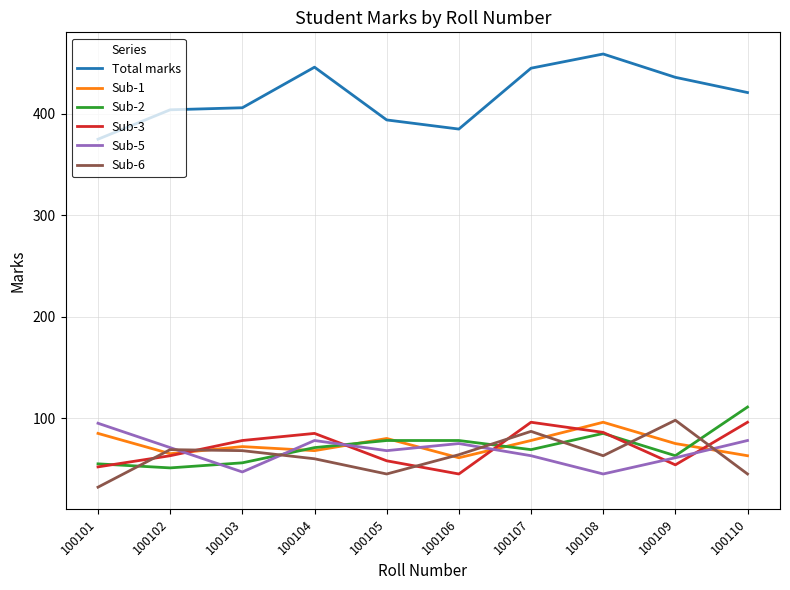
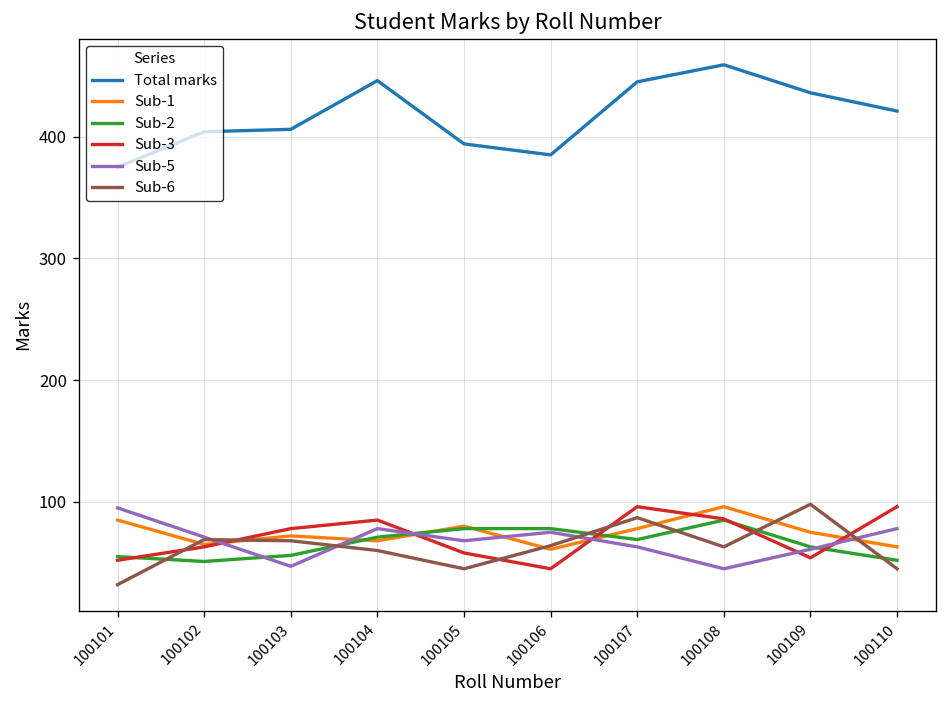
  {
    "Total marks": {
      "100103": 406,
      "100104": 446,
      "100105": 394,
      "100106": 385,
      "100107": 445,
      "100108": 459,
      "100109": 436,
      "100110": 421
    },
    "Sub-1": {
      "100101": 85,
      "100103": 72,
      "100104": 68,
      "100106": 61,
      "100107": 78,
      "100108": 96,
      "100109": 75,
      "100110": 63
    },
    "Sub-2": {
      "100101": 55,
      "100102": 51,
      "100103": 56,
      "100104": 71,
      "100106": 78,
      "100107": 69,
-     "100110": 111
+     "100110": 52
    },
    "Sub-3": {
      "100101": 52,
      "100103": 78,
      "100104": 85,
      "100105": 58,
      "100106": 45,
      "100107": 96,
      "100109": 54,
      "100110": 96
    },
    "Sub-5": {
      "100101": 95,
      "100103": 47,
      "100104": 78,
      "100105": 68,
      "100106": 75,
      "100107": 63,
      "100108": 45,
      "100110": 78
    },
    "Sub-6": {
      "100101": 32,
      "100103": 68,
      "100104": 60,
      "100105": 45,
      "100106": 64,
      "100107": 87,
      "100108": 63,
      "100109": 98,
      "100110": 45
    }
  }
